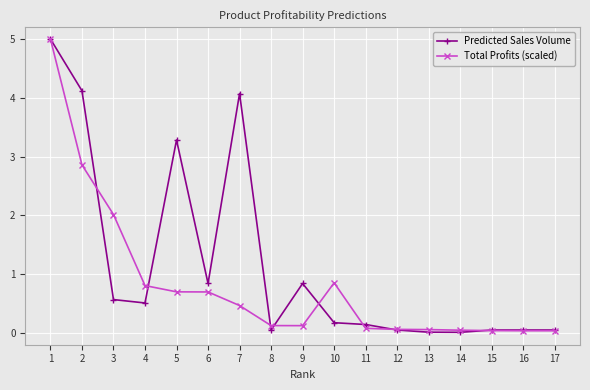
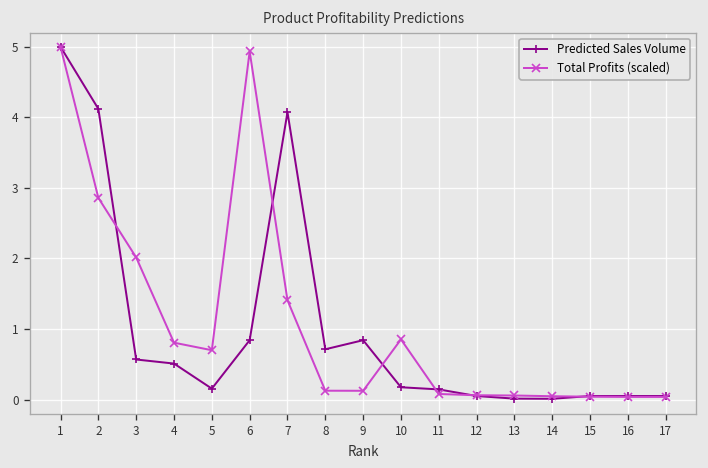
  {
    "Predicted Sales Volume": {
      "2": 4.1,
      "3": 0.6,
      "4": 0.5,
-     "5": 3.3,
+     "5": 0.2,
      "6": 0.8,
      "7": 4.1,
-     "8": 0.0,
+     "8": 0.7,
      "9": 0.8,
      "10": 0.2,
      "11": 0.1,
      "13": 0.0
    },
    "Total Profits (scaled)": {
      "2": 2.9,
      "3": 2.0,
      "4": 0.8,
      "5": 0.7,
-     "6": 0.7,
-     "7": 0.5,
+     "6": 4.9,
+     "7": 1.4,
      "8": 0.1,
      "9": 0.1,
      "10": 0.9,
      "11": 0.1,
      "13": 0.1
    }
  }
